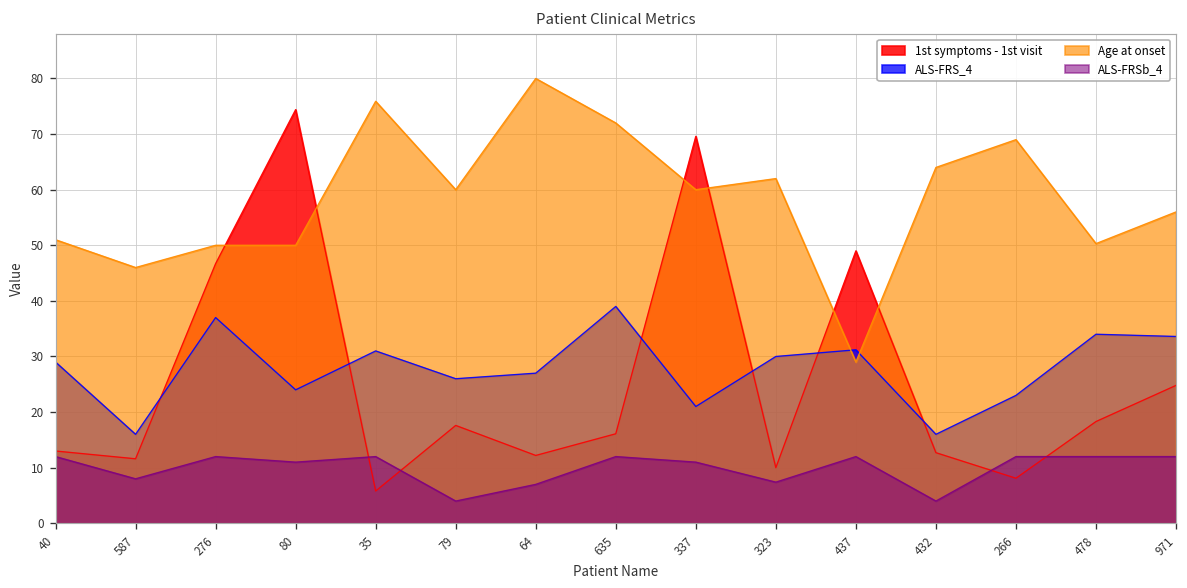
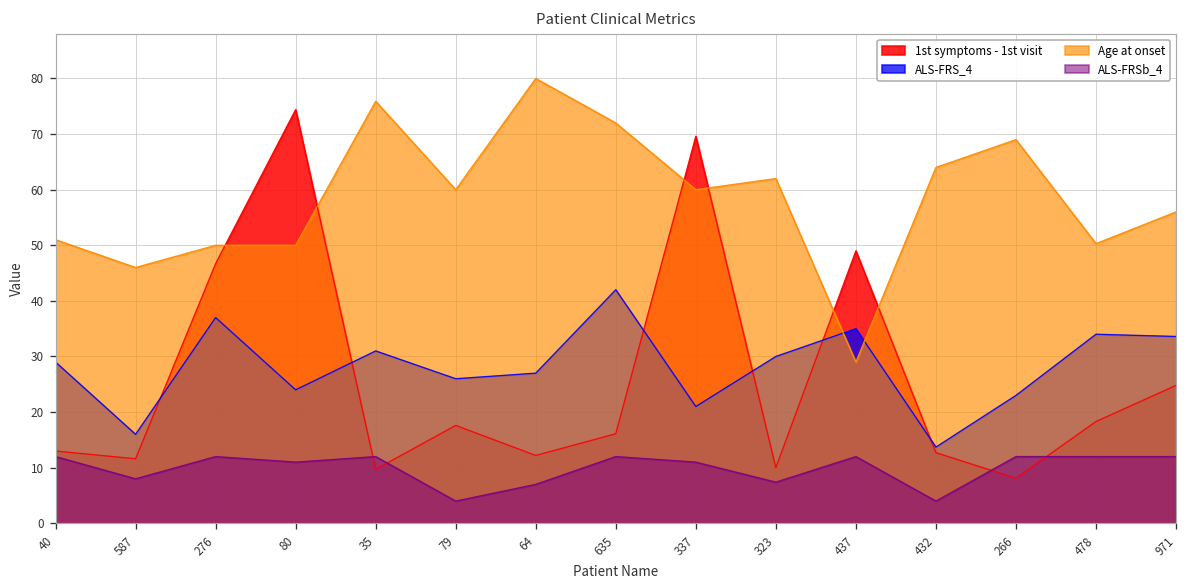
  {
    "1st symptoms - 1st visit": {
      "40": 13,
      "587": 12,
      "276": 47,
      "80": 74,
-     "35": 6,
+     "35": 10,
      "79": 18,
      "64": 12,
      "635": 16,
      "337": 70,
      "323": 10,
      "437": 49,
      "432": 13,
      "266": 8,
      "478": 18,
      "971": 25
    },
    "ALS-FRS_4": {
      "40": 29,
      "587": 16,
      "276": 37,
      "80": 24,
      "35": 31,
      "79": 26,
      "64": 27,
-     "635": 39,
+     "635": 42,
      "337": 21,
      "323": 30,
-     "437": 31,
-     "432": 16,
+     "437": 35,
+     "432": 14,
      "266": 23,
      "478": 34,
      "971": 34
    },
    "Age at onset": {
      "40": 51,
      "587": 46,
      "276": 50,
      "80": 50,
      "35": 76,
      "79": 60,
      "64": 80,
      "635": 72,
      "337": 60,
      "323": 62,
      "437": 29,
      "432": 64,
      "266": 69,
      "478": 50,
      "971": 56
    },
    "ALS-FRSb_4": {
      "40": 12,
      "587": 8,
      "276": 12,
      "80": 11,
      "35": 12,
      "79": 4,
      "64": 7,
      "635": 12,
      "337": 11,
      "323": 7,
      "437": 12,
      "432": 4,
      "266": 12,
      "478": 12,
      "971": 12
    }
  }
